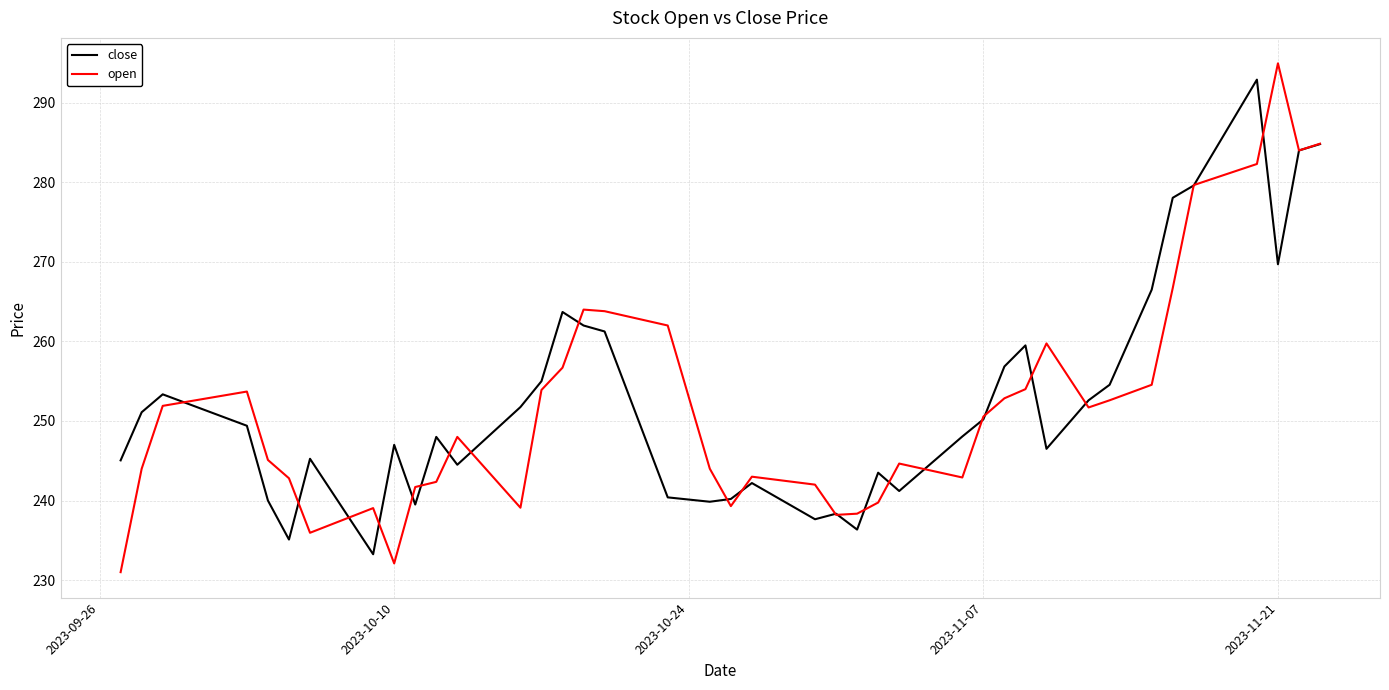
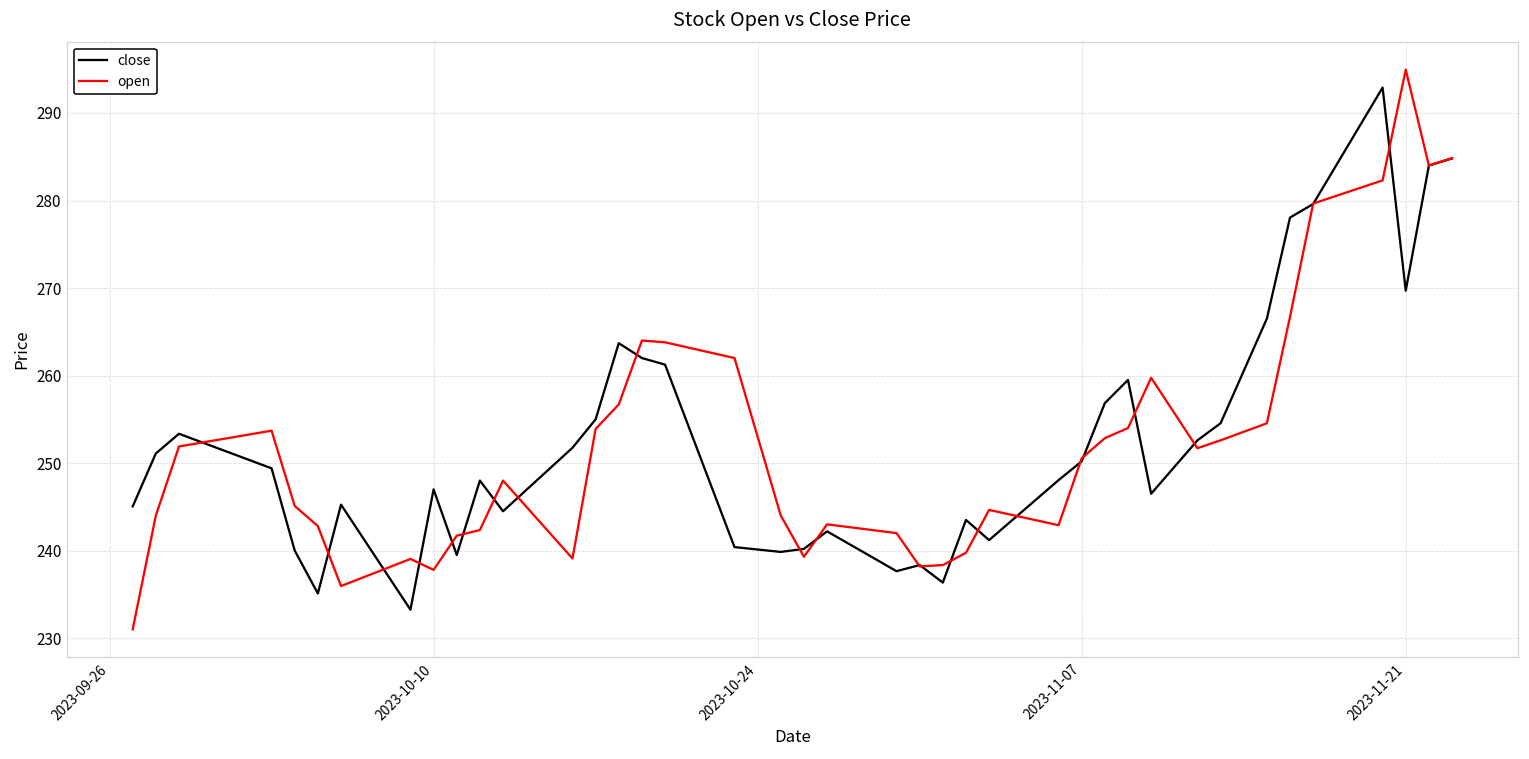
  {
    "close": {
      "2023-10-10": 247,
      "2023-11-07": 250,
      "2023-11-21": 270
    },
    "open": {
-     "2023-10-10": 232,
+     "2023-10-10": 238,
      "2023-11-07": 251,
      "2023-11-21": 295
    }
  }
